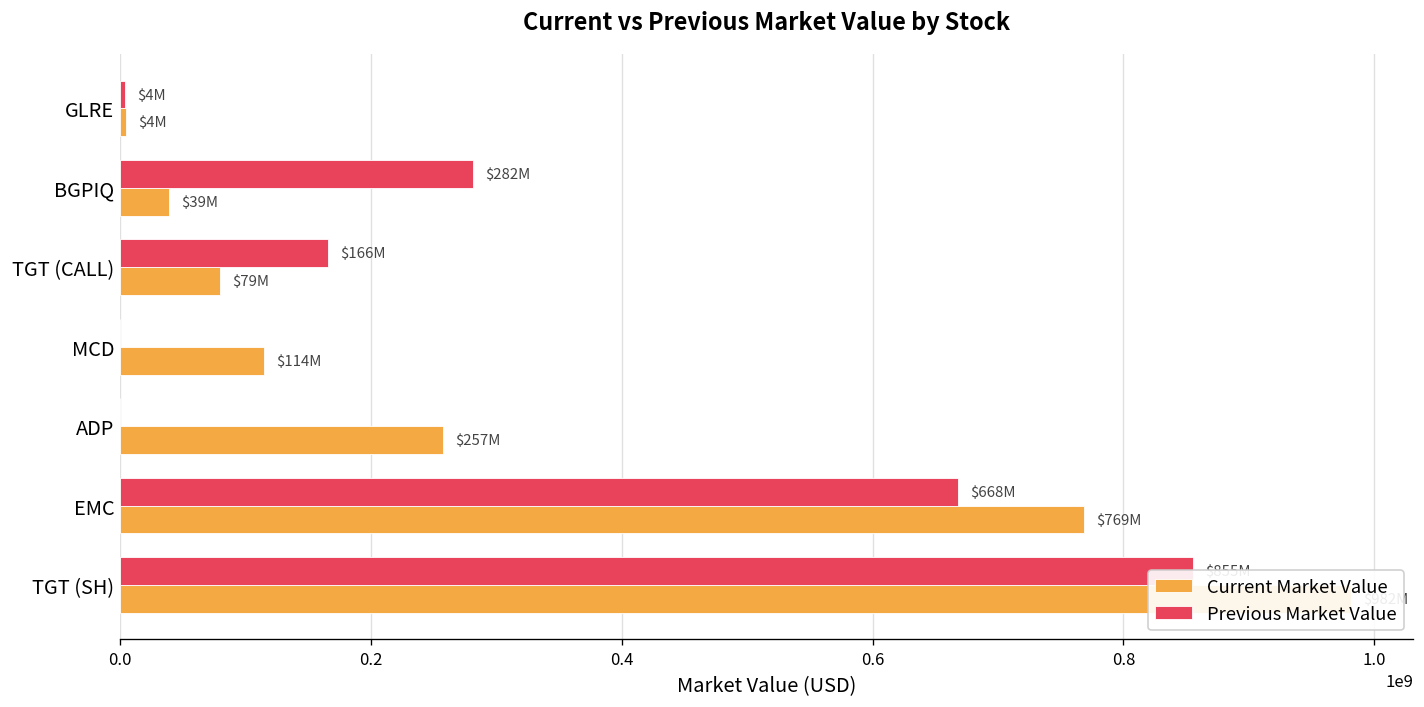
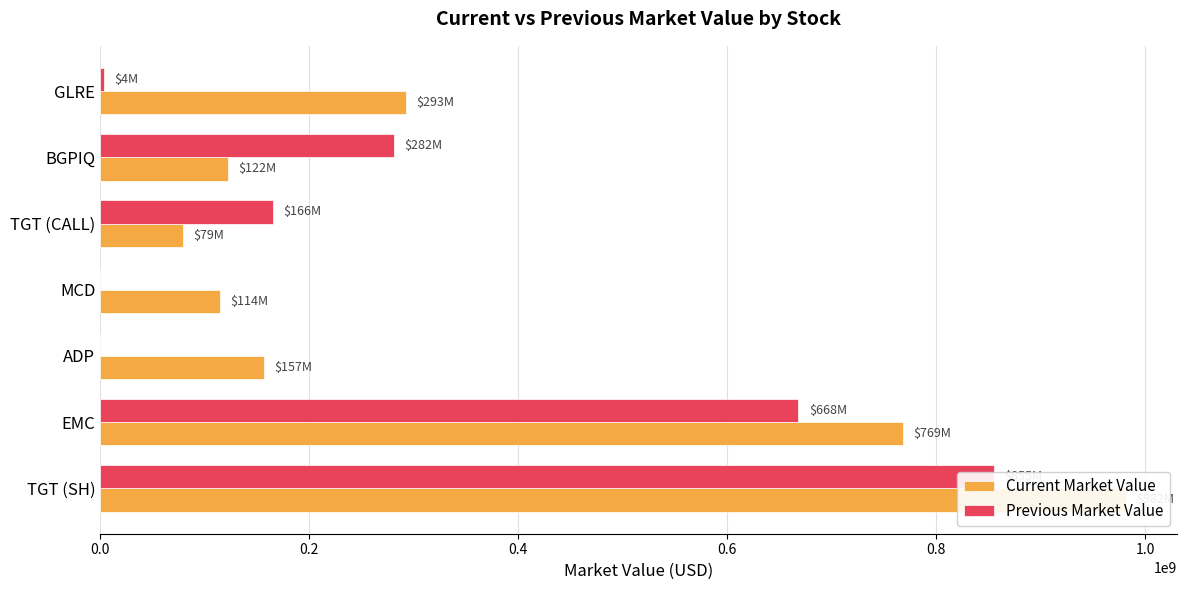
  {
    "Current Market Value": {
-     "GLRE": "$4M",
-     "BGPIQ": "$39M",
+     "GLRE": "$293M",
+     "BGPIQ": "$122M",
      "TGT (CALL)": "$79M",
      "MCD": "$114M",
-     "ADP": "$257M",
+     "ADP": "$157M",
      "EMC": "$769M"
    },
    "Previous Market Value": {
      "GLRE": "$4M",
      "BGPIQ": "$282M",
      "TGT (CALL)": "$166M",
      "EMC": "$668M"
    }
  }
